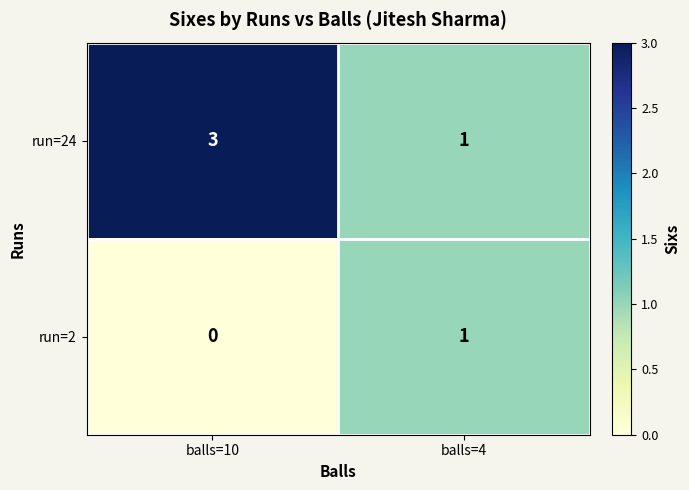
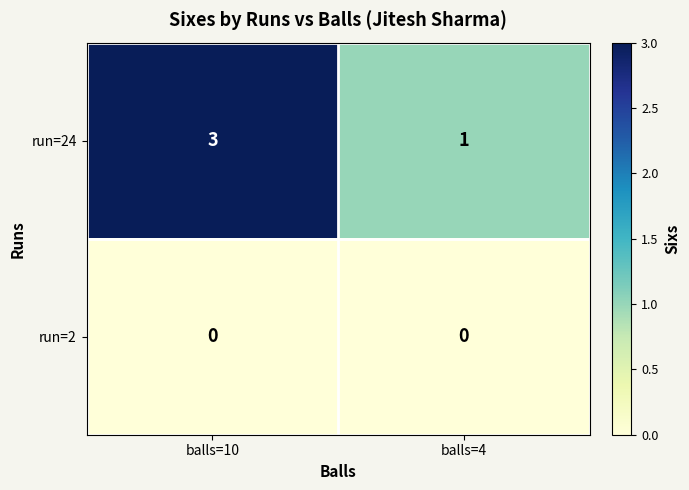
  {
    "run=24": {
      "balls=10": 3,
      "balls=4": 1
    },
    "run=2": {
      "balls=10": 0,
-     "balls=4": 1
+     "balls=4": 0
    }
  }
